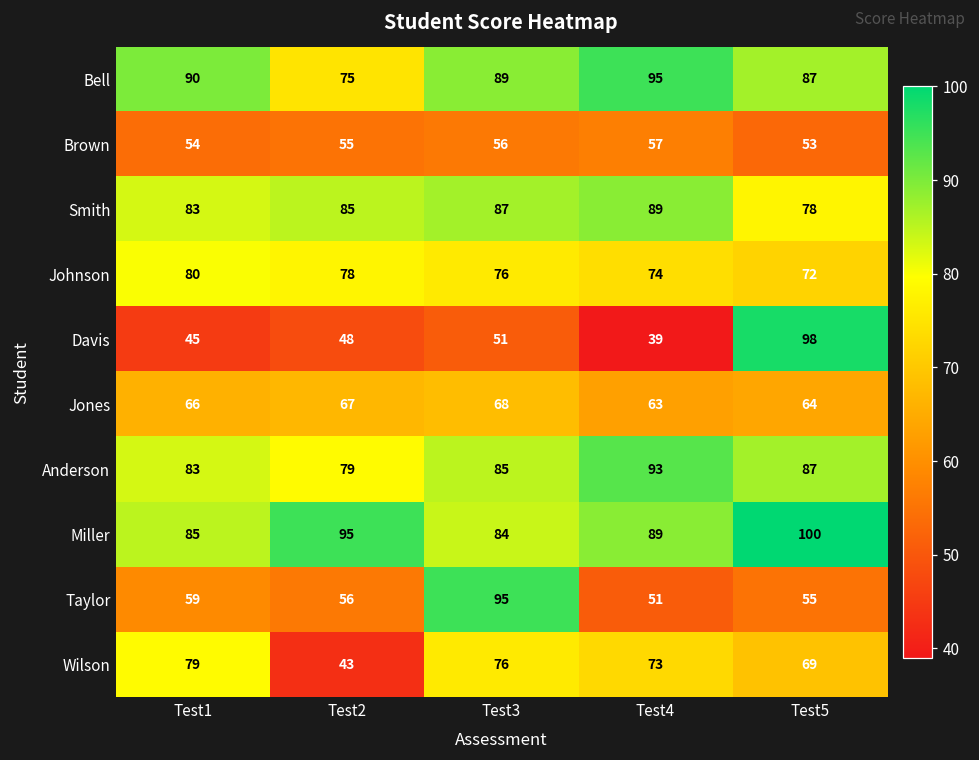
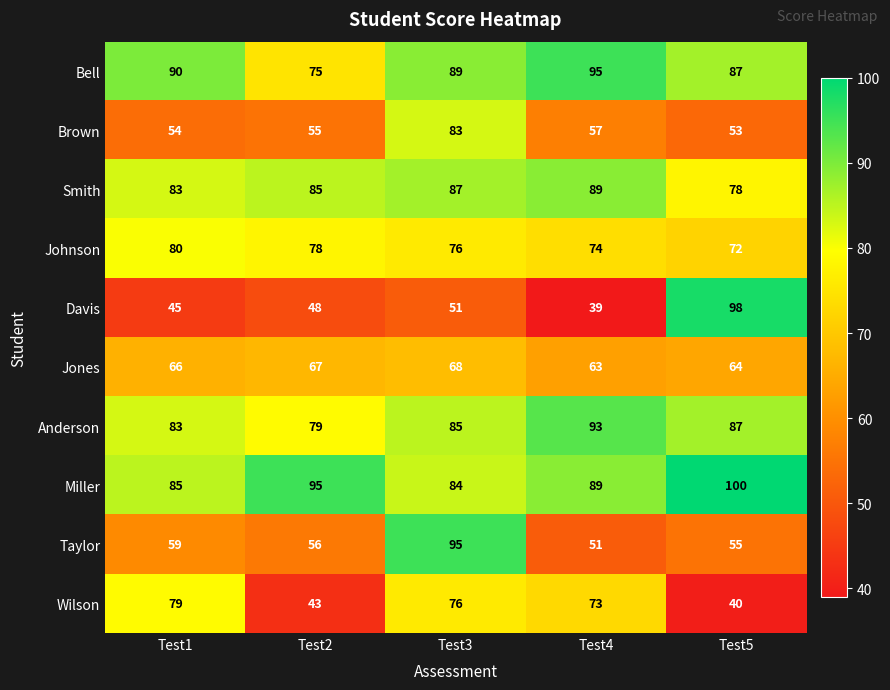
  {
    "Bell": {
      "Test1": 90,
      "Test2": 75,
      "Test3": 89,
      "Test4": 95,
      "Test5": 87
    },
    "Brown": {
      "Test1": 54,
      "Test2": 55,
-     "Test3": 56,
+     "Test3": 83,
      "Test4": 57,
      "Test5": 53
    },
    "Smith": {
      "Test1": 83,
      "Test2": 85,
      "Test3": 87,
      "Test4": 89,
      "Test5": 78
    },
    "Johnson": {
      "Test1": 80,
      "Test2": 78,
      "Test3": 76,
      "Test4": 74,
      "Test5": 72
    },
    "Davis": {
      "Test1": 45,
      "Test2": 48,
      "Test3": 51,
      "Test4": 39,
      "Test5": 98
    },
    "Jones": {
      "Test1": 66,
      "Test2": 67,
      "Test3": 68,
      "Test4": 63,
      "Test5": 64
    },
    "Anderson": {
      "Test1": 83,
      "Test2": 79,
      "Test3": 85,
      "Test4": 93,
      "Test5": 87
    },
    "Miller": {
      "Test1": 85,
      "Test2": 95,
      "Test3": 84,
      "Test4": 89,
      "Test5": 100
    },
    "Taylor": {
      "Test1": 59,
      "Test2": 56,
      "Test3": 95,
      "Test4": 51,
      "Test5": 55
    },
    "Wilson": {
      "Test1": 79,
      "Test2": 43,
      "Test3": 76,
      "Test4": 73,
-     "Test5": 69
+     "Test5": 40
    }
  }
